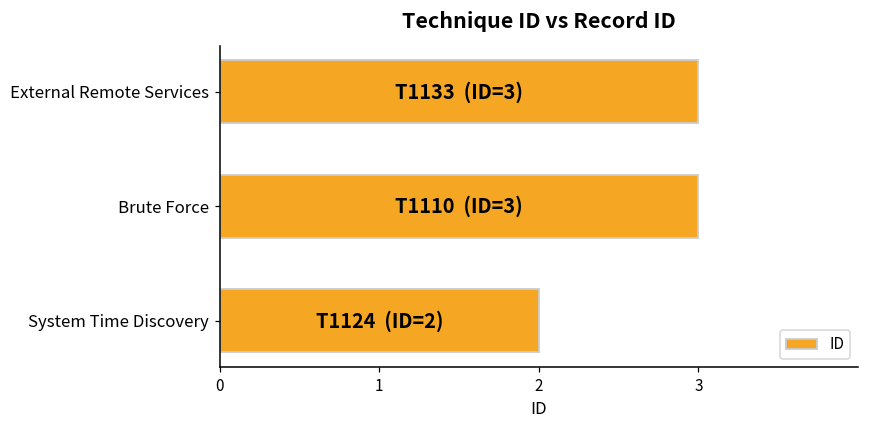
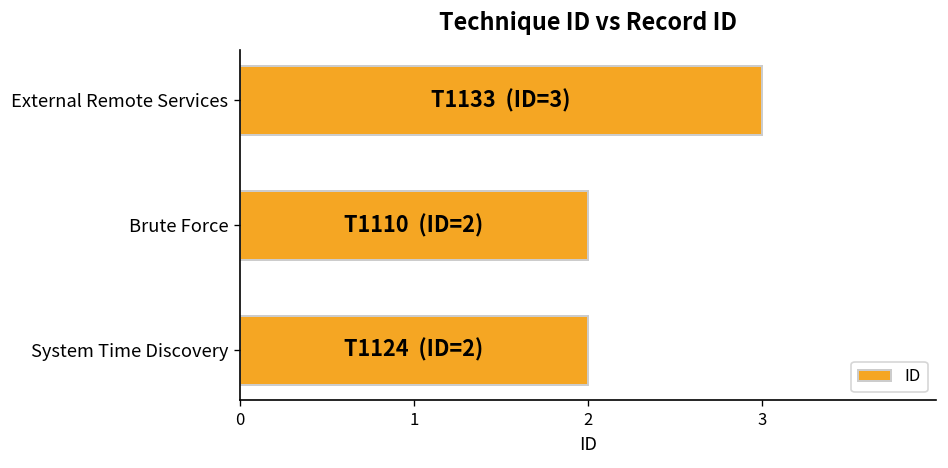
  {
    "External Remote Services": 3,
-   "Brute Force": 3,
+   "Brute Force": 2,
    "System Time Discovery": 2
  }
